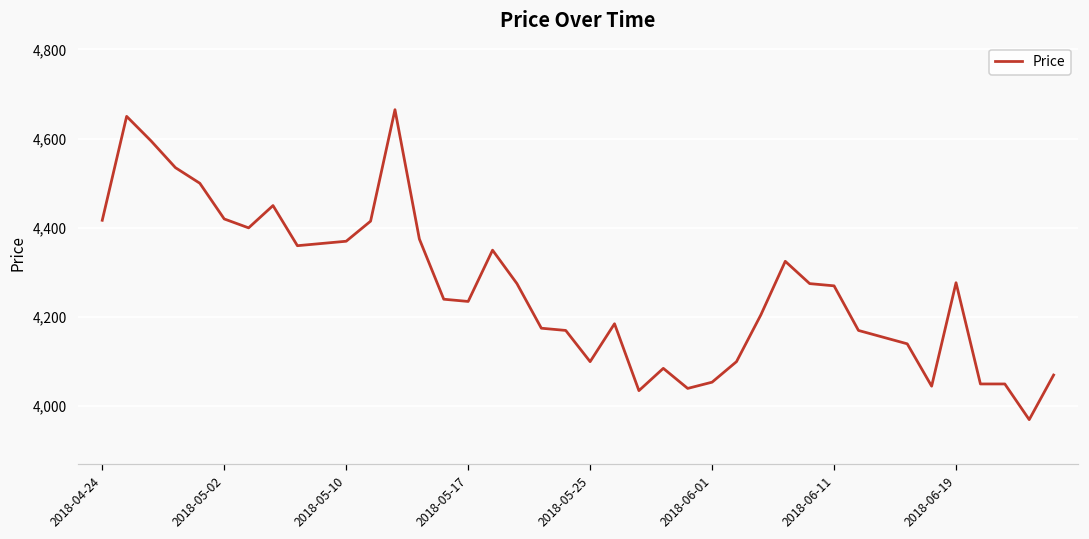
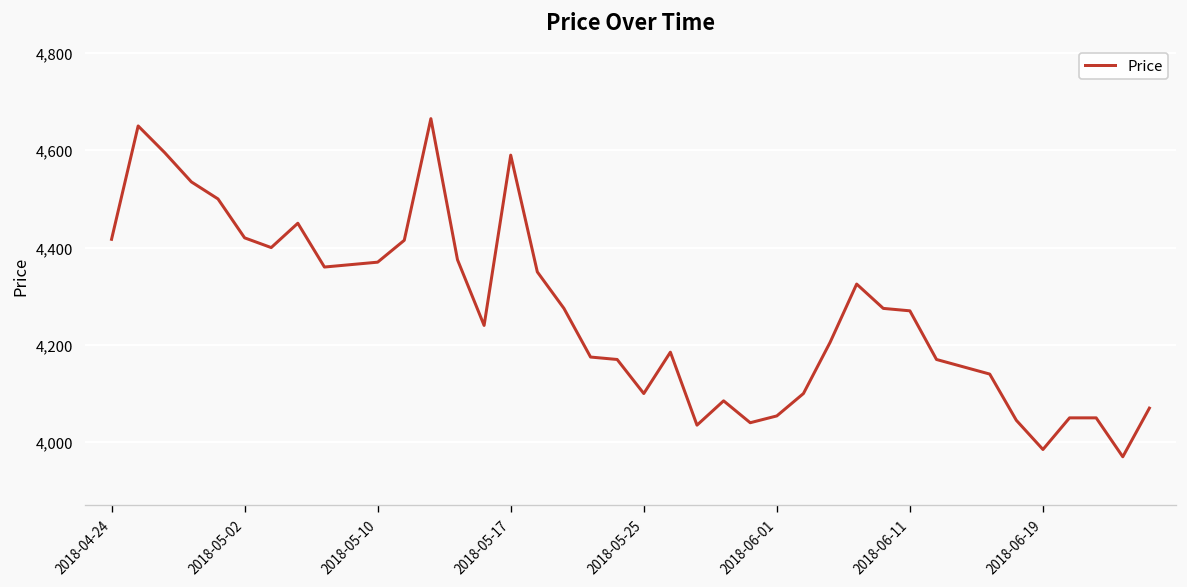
  {
    "2018-04-24": "4,420",
    "2018-05-02": "4,420",
    "2018-05-10": "4,370",
-   "2018-05-17": "4,240",
+   "2018-05-17": "4,590",
    "2018-05-25": "4,100",
    "2018-06-01": "4,050",
    "2018-06-11": "4,270",
-   "2018-06-19": "4,280"
+   "2018-06-19": "3,990"
  }
